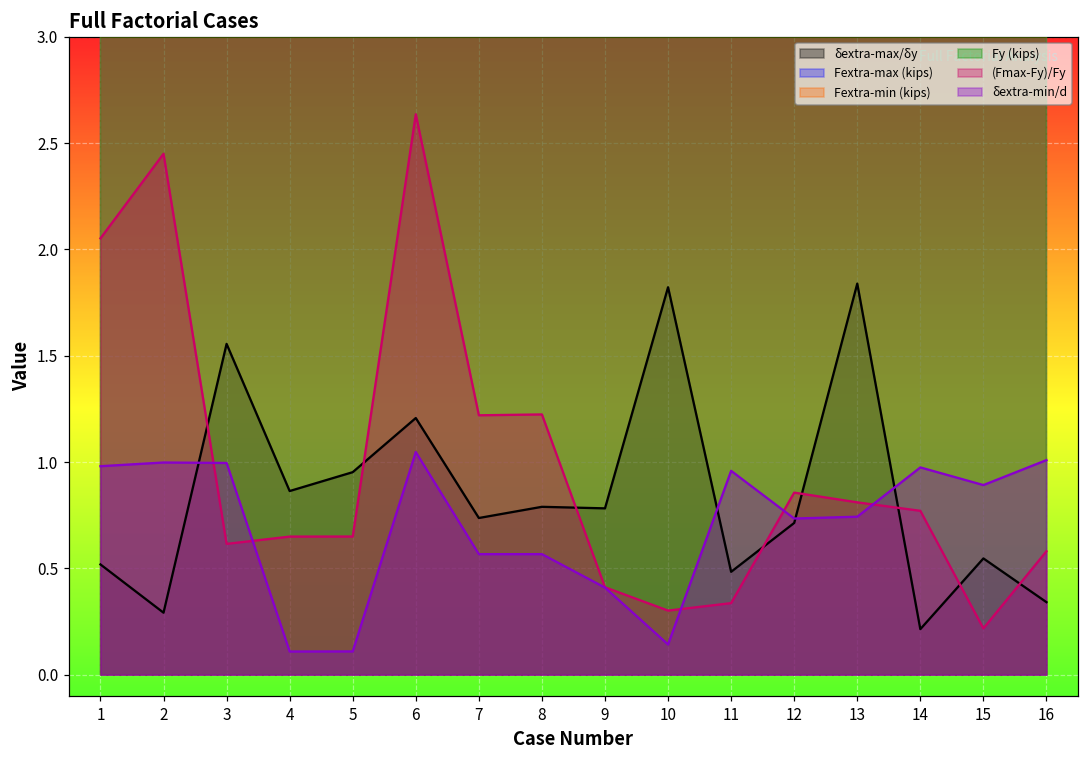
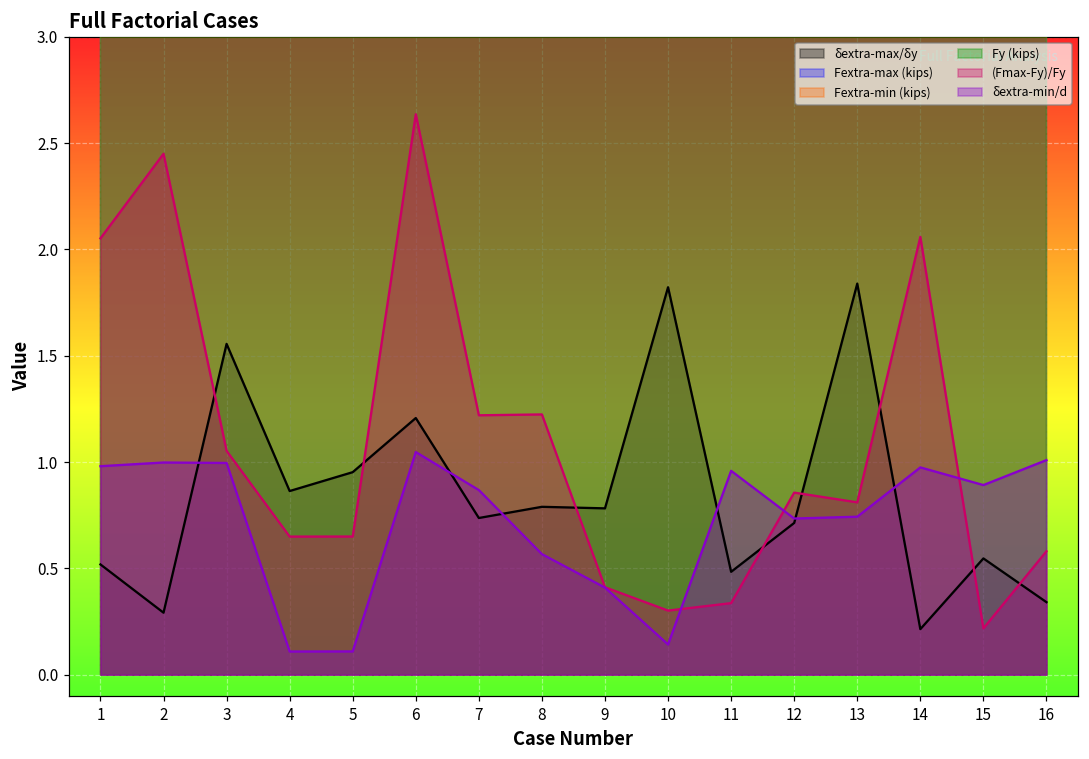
  {
    "δextra-max/δy": {
      "1": 0.52,
      "2": 0.29,
      "3": 1.56,
      "4": 0.86,
      "5": 0.95,
      "6": 1.21,
      "7": 0.74,
      "8": 0.79,
      "9": 0.78,
      "10": 1.82,
      "11": 0.48,
      "12": 0.71,
      "13": 1.84,
      "14": 0.21,
      "15": 0.55,
      "16": 0.34
    },
    "(Fmax-Fy)/Fy": {
      "1": 2.05,
      "2": 2.45,
-     "3": 0.62,
+     "3": 1.05,
      "4": 0.65,
      "5": 0.65,
      "6": 2.64,
      "7": 1.22,
      "8": 1.22,
      "10": 0.30,
      "11": 0.34,
      "12": 0.86,
      "13": 0.81,
-     "14": 0.77,
+     "14": 2.06,
      "15": 0.22,
      "16": 0.58
    },
    "δextra-min/d": {
      "1": 0.98,
      "2": 1.00,
      "3": 1.00,
      "4": 0.11,
      "5": 0.11,
      "6": 1.05,
-     "7": 0.57,
+     "7": 0.87,
      "8": 0.57,
      "10": 0.14,
      "11": 0.96,
      "12": 0.73,
      "13": 0.74,
      "14": 0.97,
      "15": 0.89,
      "16": 1.01
    }
  }
